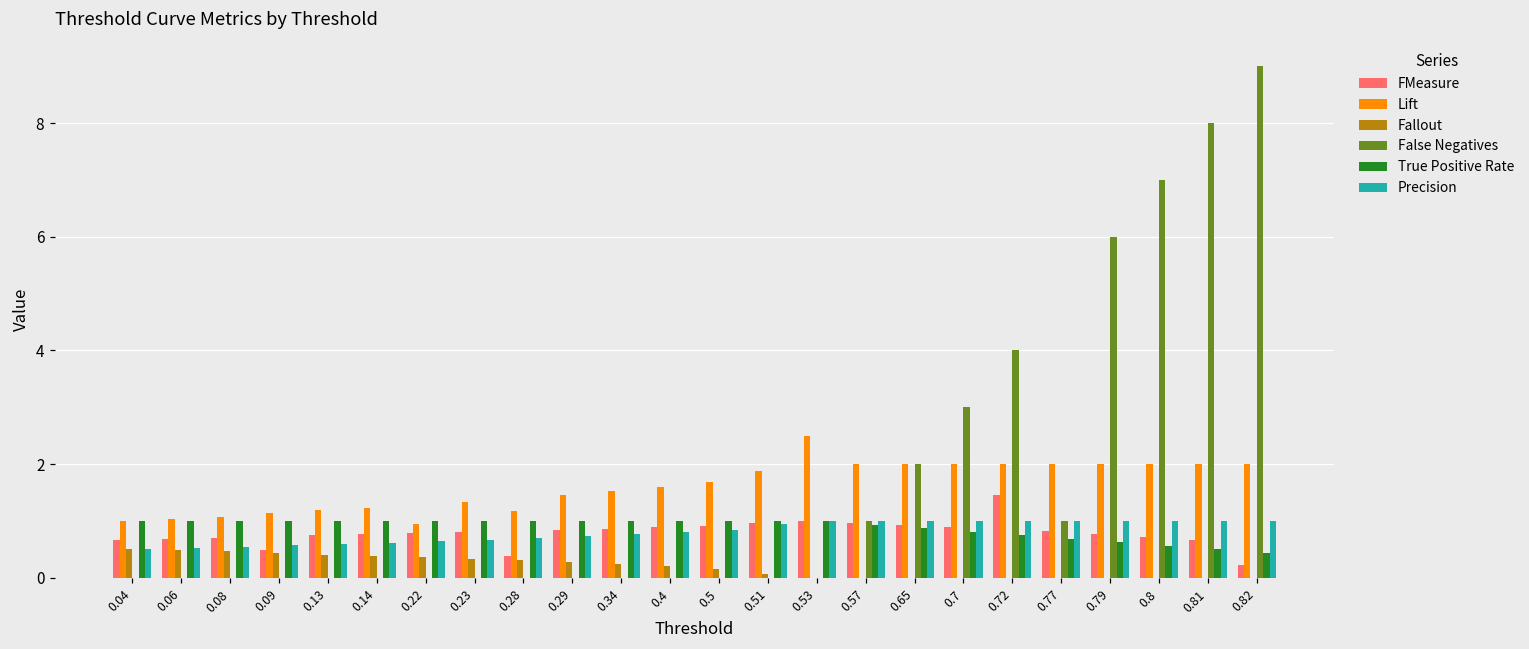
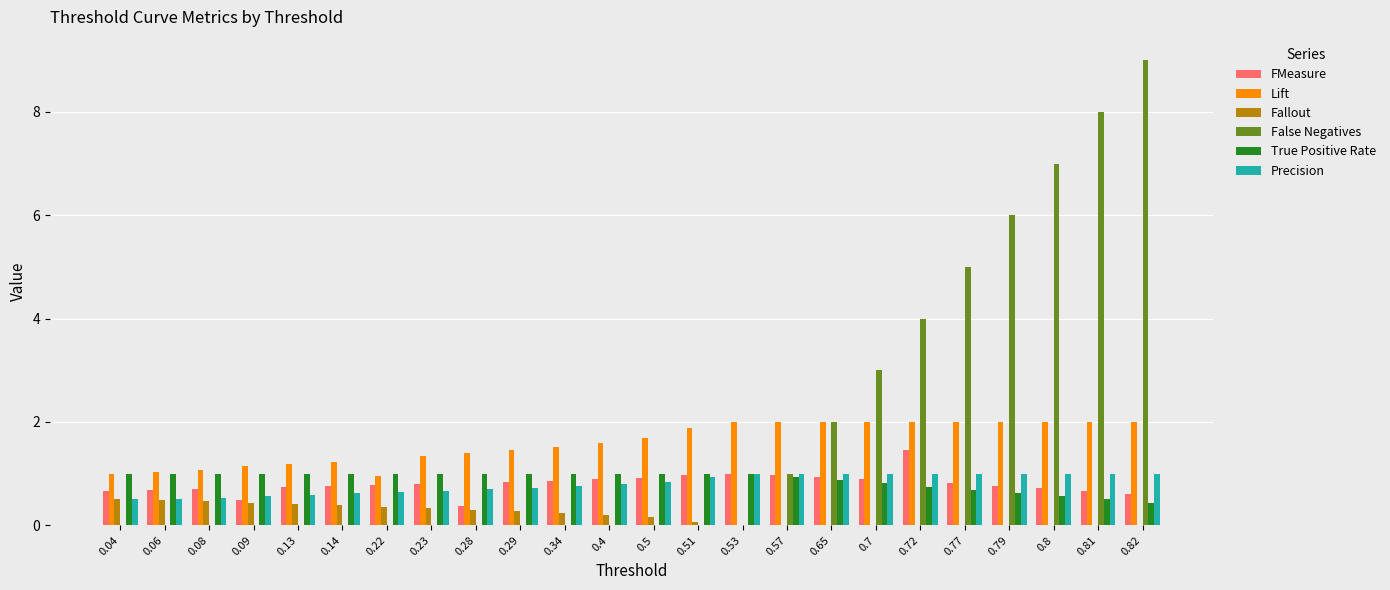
  {
    "FMeasure": {
      "0.04": 0.7,
      "0.06": 0.7,
      "0.08": 0.7,
      "0.09": 0.5,
      "0.13": 0.7,
      "0.14": 0.8,
      "0.22": 0.8,
      "0.23": 0.8,
      "0.28": 0.4,
      "0.29": 0.8,
      "0.34": 0.9,
      "0.4": 0.9,
      "0.5": 0.9,
      "0.51": 1.0,
      "0.53": 1.0,
      "0.57": 1.0,
      "0.65": 0.9,
      "0.7": 0.9,
      "0.72": 1.4,
      "0.77": 0.8,
      "0.79": 0.8,
      "0.8": 0.7,
      "0.81": 0.7,
-     "0.82": 0.2
+     "0.82": 0.6
    },
    "Lift": {
      "0.04": 1.0,
      "0.06": 1.0,
      "0.08": 1.1,
      "0.09": 1.1,
      "0.13": 1.2,
      "0.14": 1.2,
      "0.22": 1.0,
      "0.23": 1.3,
-     "0.28": 1.2,
+     "0.28": 1.4,
      "0.29": 1.5,
      "0.34": 1.5,
      "0.4": 1.6,
      "0.5": 1.7,
      "0.51": 1.9,
-     "0.53": 2.5,
+     "0.53": 2.0,
      "0.57": 2.0,
      "0.65": 2.0,
      "0.7": 2.0,
      "0.72": 2.0,
      "0.77": 2.0,
      "0.79": 2.0,
      "0.8": 2.0,
      "0.81": 2.0,
      "0.82": 2.0
    },
    "Fallout": {
      "0.04": 0.5,
      "0.06": 0.5,
      "0.08": 0.5,
      "0.09": 0.4,
      "0.13": 0.4,
      "0.14": 0.4,
      "0.22": 0.4,
      "0.23": 0.3,
      "0.28": 0.3,
      "0.29": 0.3,
      "0.34": 0.2,
      "0.4": 0.2,
      "0.5": 0.2,
      "0.51": 0.1,
      "0.53": 0.0,
      "0.57": 0.0,
      "0.65": 0.0,
      "0.7": 0.0,
      "0.72": 0.0,
      "0.77": 0.0,
      "0.79": 0.0,
      "0.8": 0.0,
      "0.81": 0.0,
      "0.82": 0.0
    },
    "False Negatives": {
      "0.04": 0,
      "0.06": 0,
      "0.08": 0,
      "0.09": 0,
      "0.13": 0,
      "0.14": 0,
      "0.22": 0,
      "0.23": 0,
      "0.28": 0,
      "0.29": 0,
      "0.34": 0,
      "0.4": 0,
      "0.5": 0,
      "0.51": 0,
      "0.53": 0,
      "0.57": 1,
      "0.65": 2,
      "0.7": 3,
      "0.72": 4,
-     "0.77": 1,
+     "0.77": 5,
      "0.79": 6,
      "0.8": 7,
      "0.81": 8,
      "0.82": 9
    },
    "True Positive Rate": {
      "0.04": 1.0,
      "0.06": 1.0,
      "0.08": 1.0,
      "0.09": 1.0,
      "0.13": 1.0,
      "0.14": 1.0,
      "0.22": 1.0,
      "0.23": 1.0,
      "0.28": 1.0,
      "0.29": 1.0,
      "0.34": 1.0,
      "0.4": 1.0,
      "0.5": 1.0,
      "0.51": 1.0,
      "0.53": 1.0,
      "0.57": 0.9,
      "0.65": 0.9,
      "0.7": 0.8,
      "0.72": 0.8,
      "0.77": 0.7,
      "0.79": 0.6,
      "0.8": 0.6,
      "0.81": 0.5,
      "0.82": 0.4
    },
    "Precision": {
      "0.04": 0.5,
      "0.06": 0.5,
      "0.08": 0.5,
      "0.09": 0.6,
      "0.13": 0.6,
      "0.14": 0.6,
      "0.22": 0.6,
      "0.23": 0.7,
      "0.28": 0.7,
      "0.29": 0.7,
      "0.34": 0.8,
      "0.4": 0.8,
      "0.5": 0.8,
      "0.51": 0.9,
      "0.53": 1.0,
      "0.57": 1.0,
      "0.65": 1.0,
      "0.7": 1.0,
      "0.72": 1.0,
      "0.77": 1.0,
      "0.79": 1.0,
      "0.8": 1.0,
      "0.81": 1.0,
      "0.82": 1.0
    }
  }
